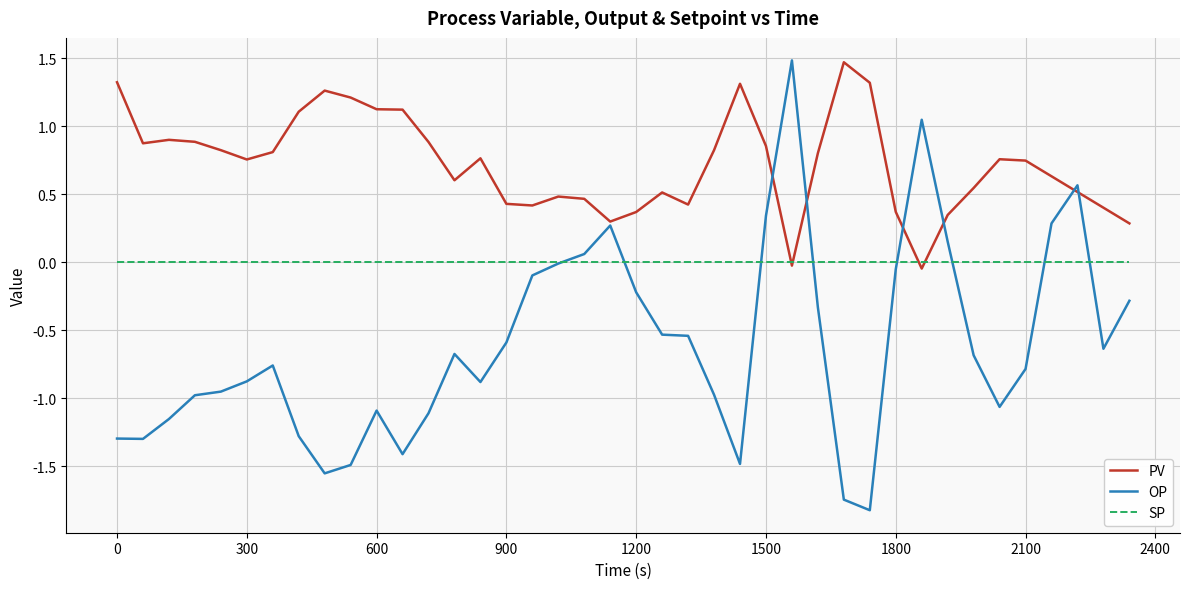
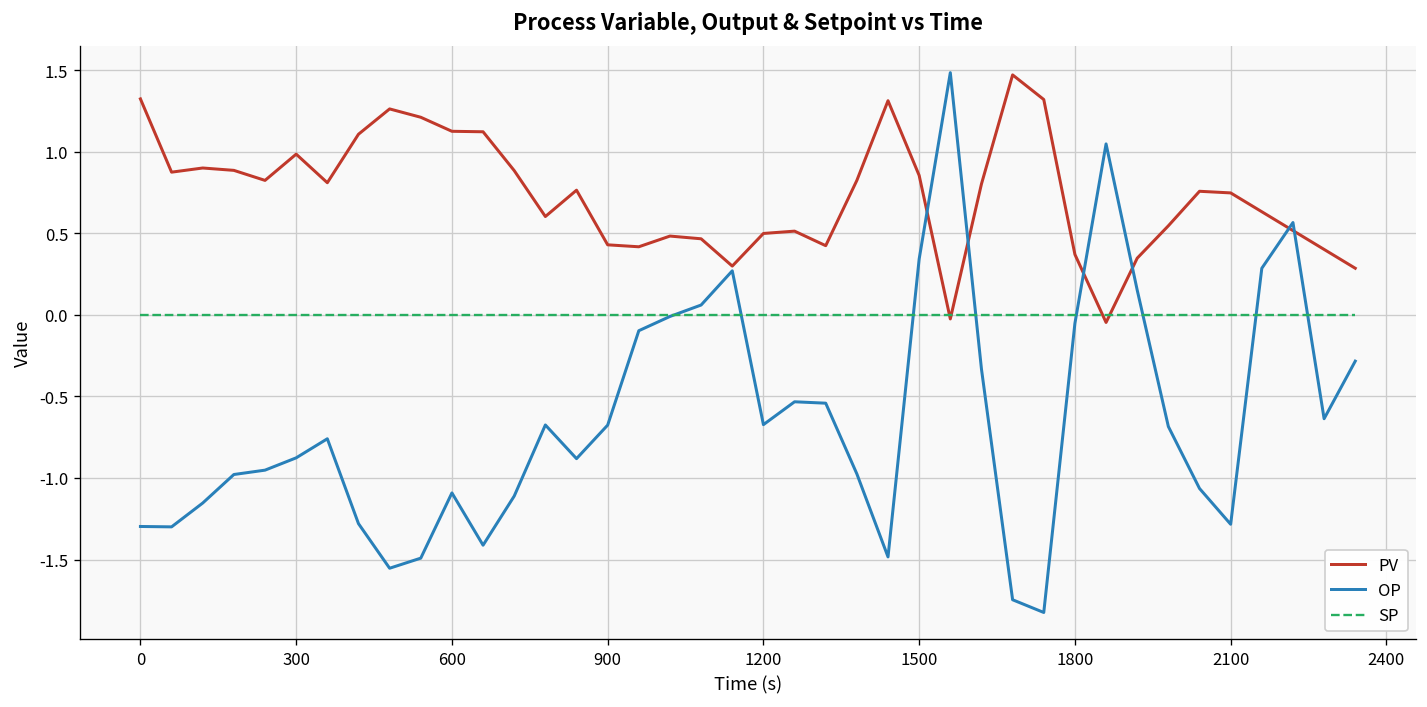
  {
    "PV": {
      "0": 1.32,
-     "300": 0.76,
+     "300": 0.98,
      "600": 1.13,
      "900": 0.43,
-     "1200": 0.37,
+     "1200": 0.50,
      "1500": 0.85,
      "1800": 0.37,
      "2100": 0.75
    },
    "OP": {
      "0": -1.30,
      "300": -0.88,
      "600": -1.09,
-     "900": -0.59,
-     "1200": -0.22,
+     "900": -0.68,
+     "1200": -0.67,
      "1500": 0.34,
      "1800": -0.05,
-     "2100": -0.79
+     "2100": -1.28
    },
    "SP": {
      "0": 0.00,
      "300": 0.00,
      "600": 0.00,
      "900": 0.00,
      "1200": 0.00,
      "1500": 0.00,
      "1800": 0.00,
      "2100": 0.00
    }
  }
